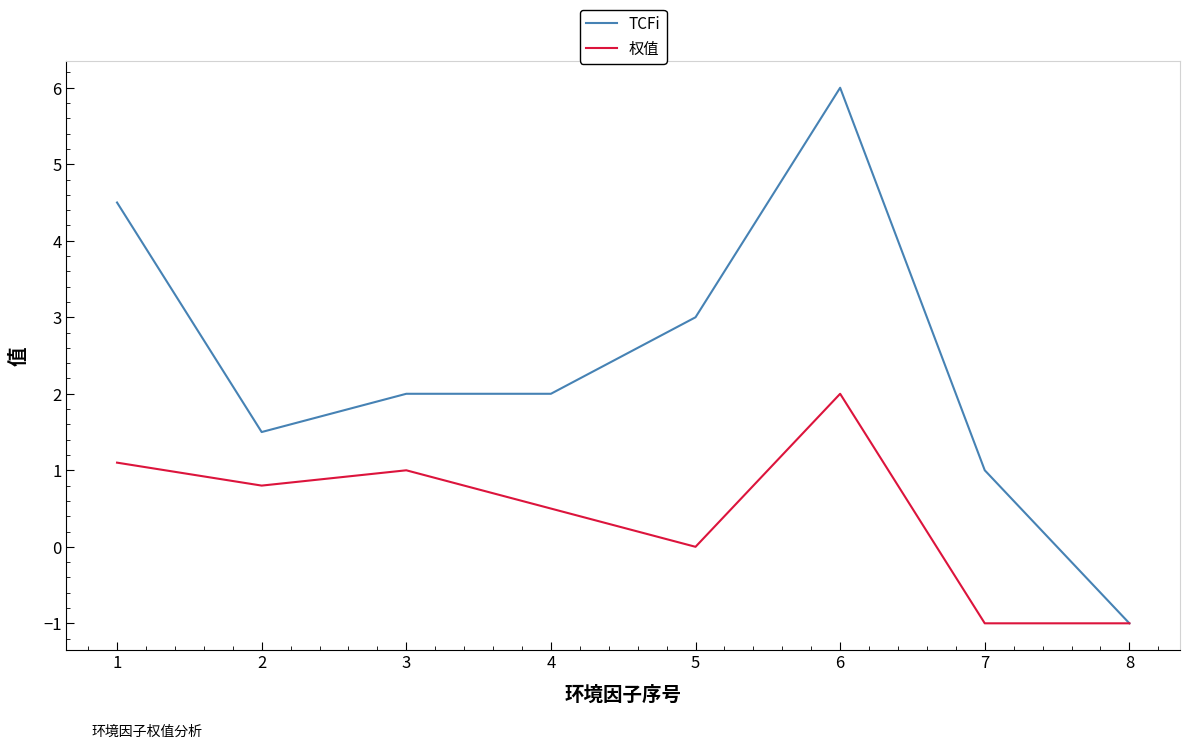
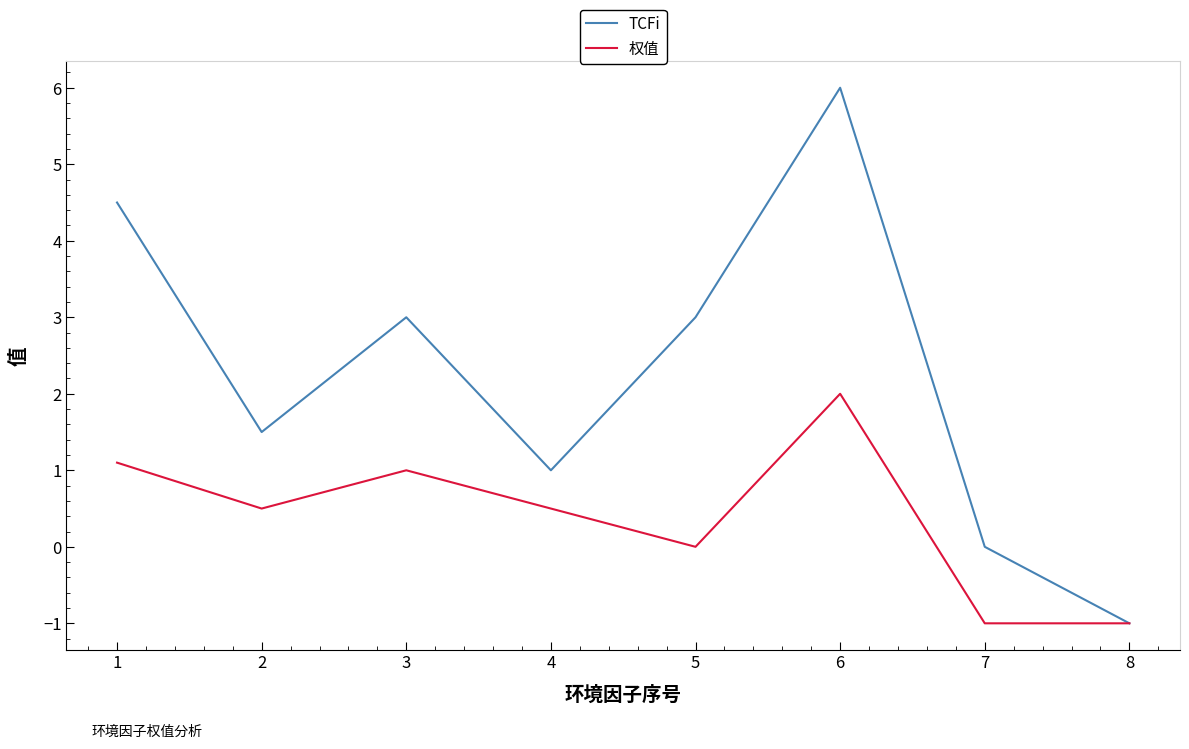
  {
    "TCFi": {
      "1": 4.5,
      "2": 1.5,
-     "3": 2,
-     "4": 2,
+     "3": 3,
+     "4": 1,
      "5": 3,
      "6": 6,
-     "7": 1
+     "7": 0
    },
    "权值": {
      "1": 1.1,
-     "2": 0.8,
+     "2": 0.5,
      "3": 1.0,
      "4": 0.5,
      "5": 0.0,
      "6": 2.0,
      "7": -1.0
    }
  }
